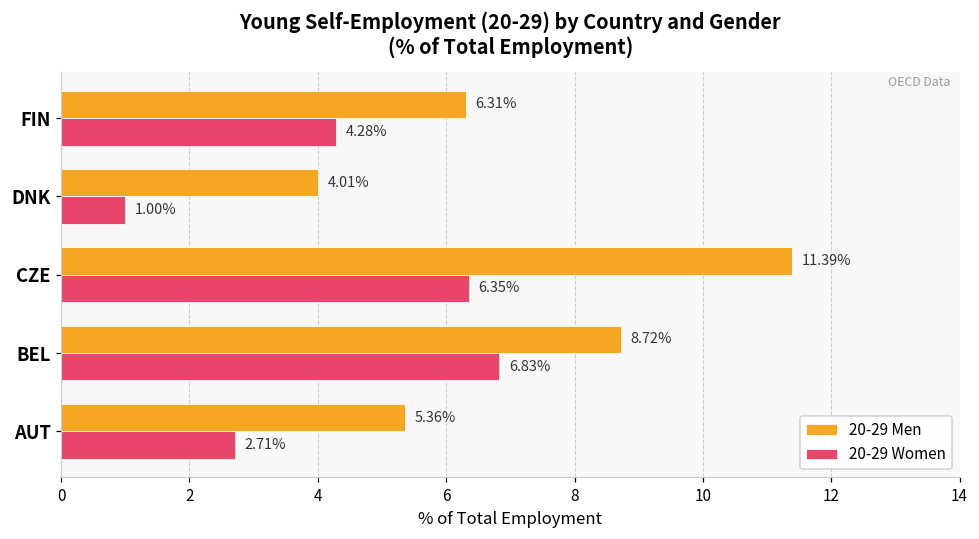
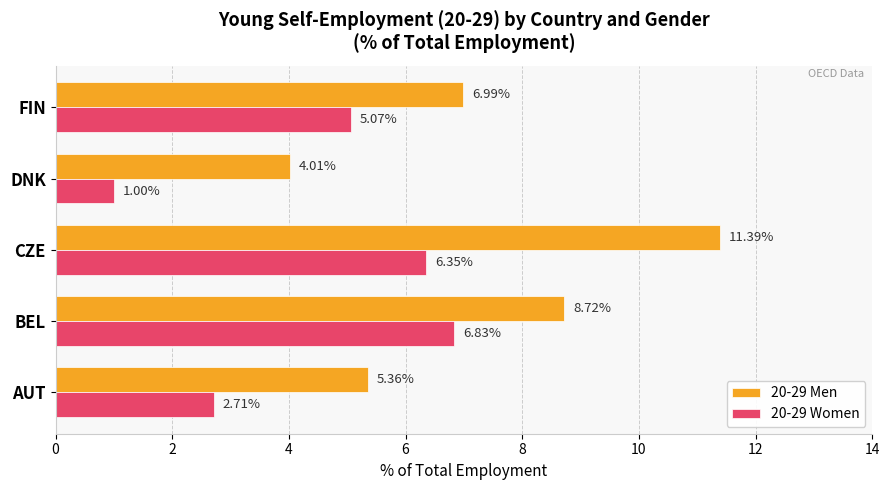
  {
    "20-29 Men": {
-     "FIN": "6.31%",
+     "FIN": "6.99%",
      "DNK": "4.01%",
      "CZE": "11.39%",
      "BEL": "8.72%",
      "AUT": "5.36%"
    },
    "20-29 Women": {
-     "FIN": "4.28%",
+     "FIN": "5.07%",
      "DNK": "1.00%",
      "CZE": "6.35%",
      "BEL": "6.83%",
      "AUT": "2.71%"
    }
  }
